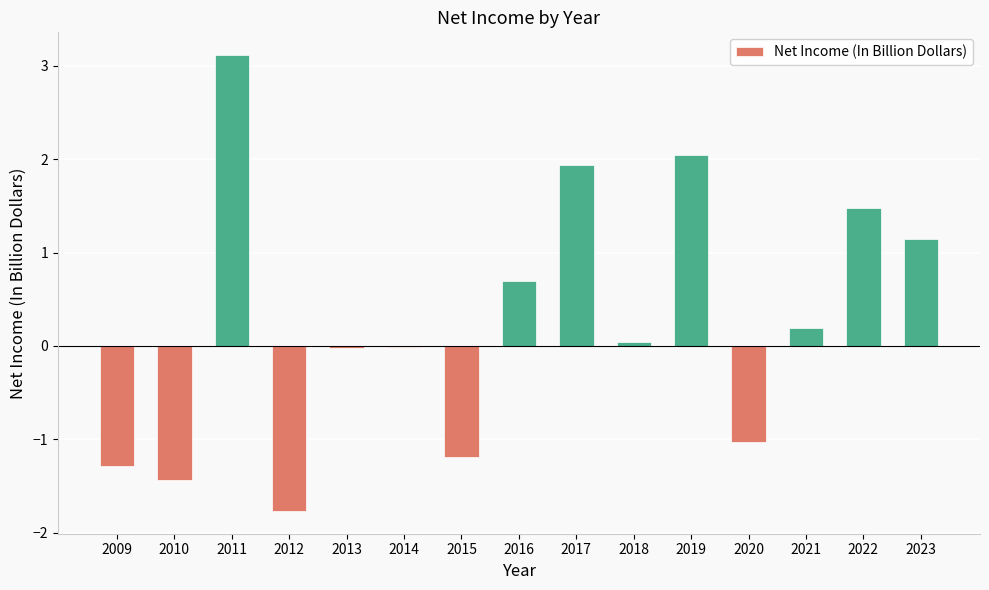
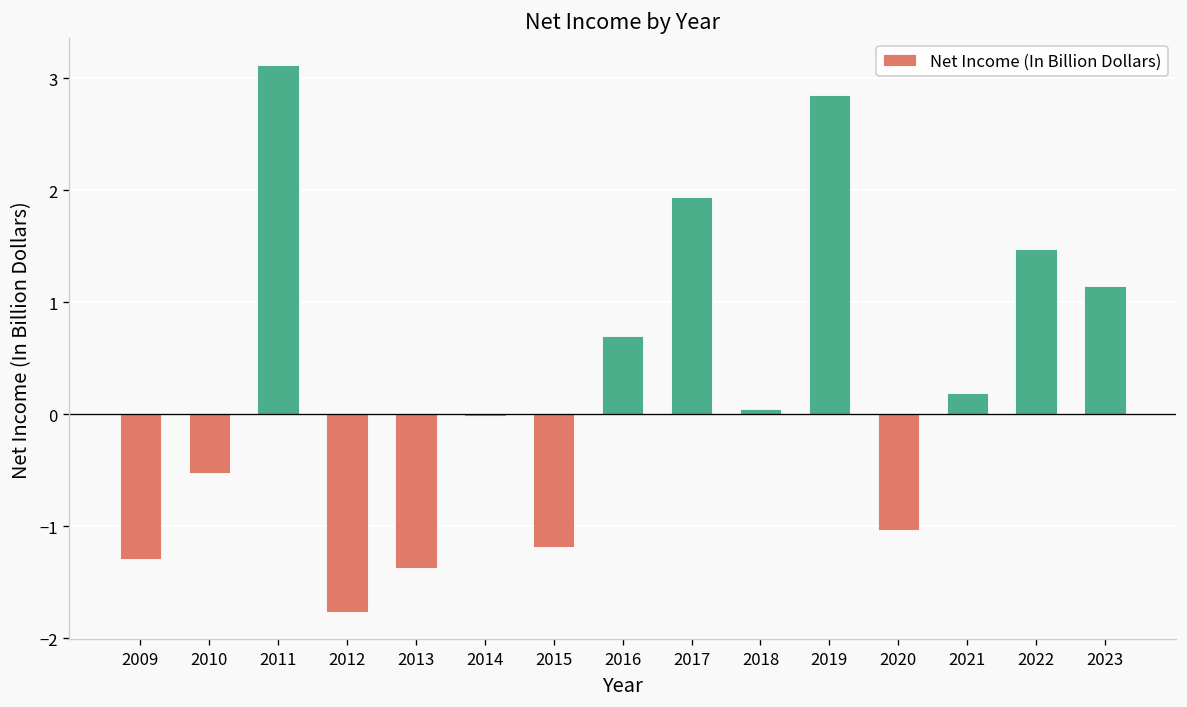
  {
    "2009": -1.3,
-   "2010": -1.4,
+   "2010": -0.5,
    "2011": 3.1,
    "2012": -1.8,
-   "2013": 0.0,
+   "2013": -1.4,
    "2015": -1.2,
    "2016": 0.7,
    "2017": 1.9,
    "2018": 0.0,
-   "2019": 2.0,
+   "2019": 2.8,
    "2020": -1.0,
    "2021": 0.2,
    "2022": 1.5,
    "2023": 1.1
  }
